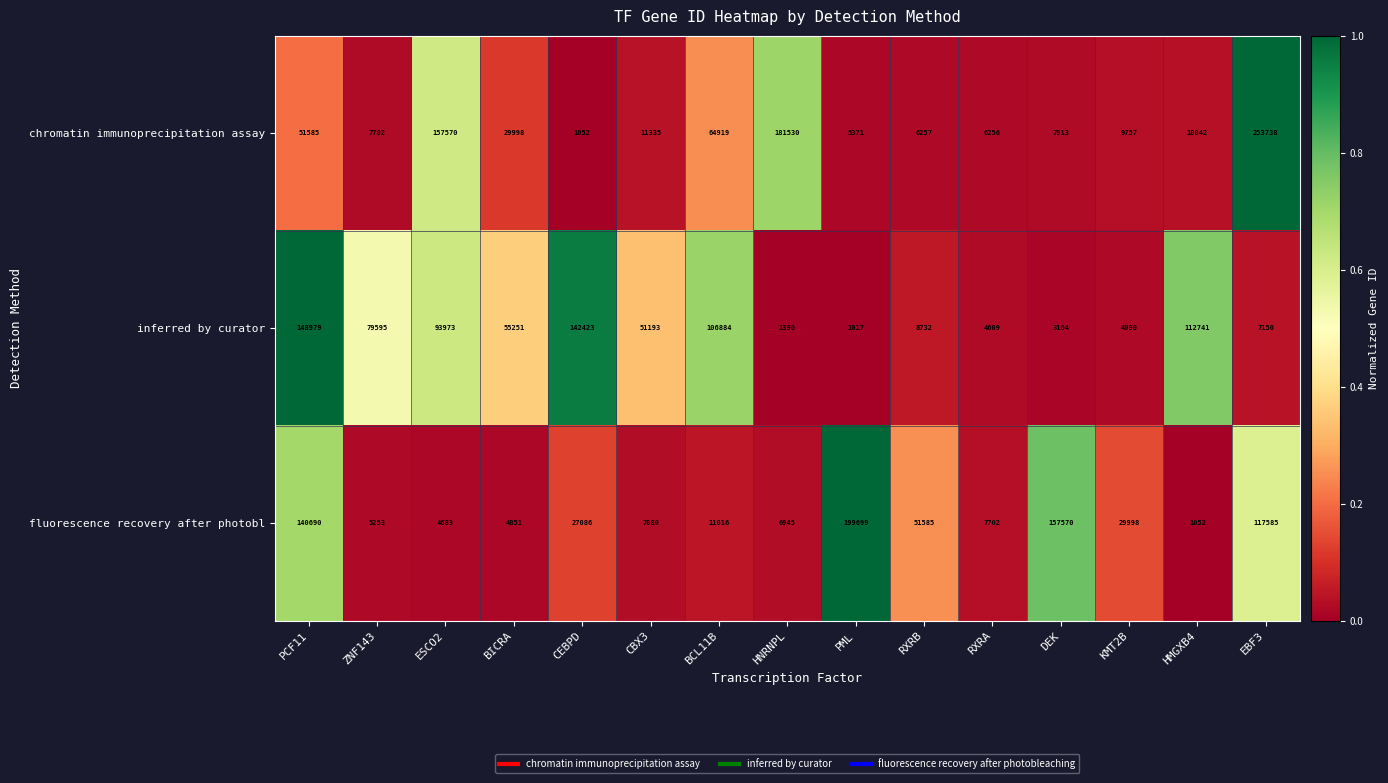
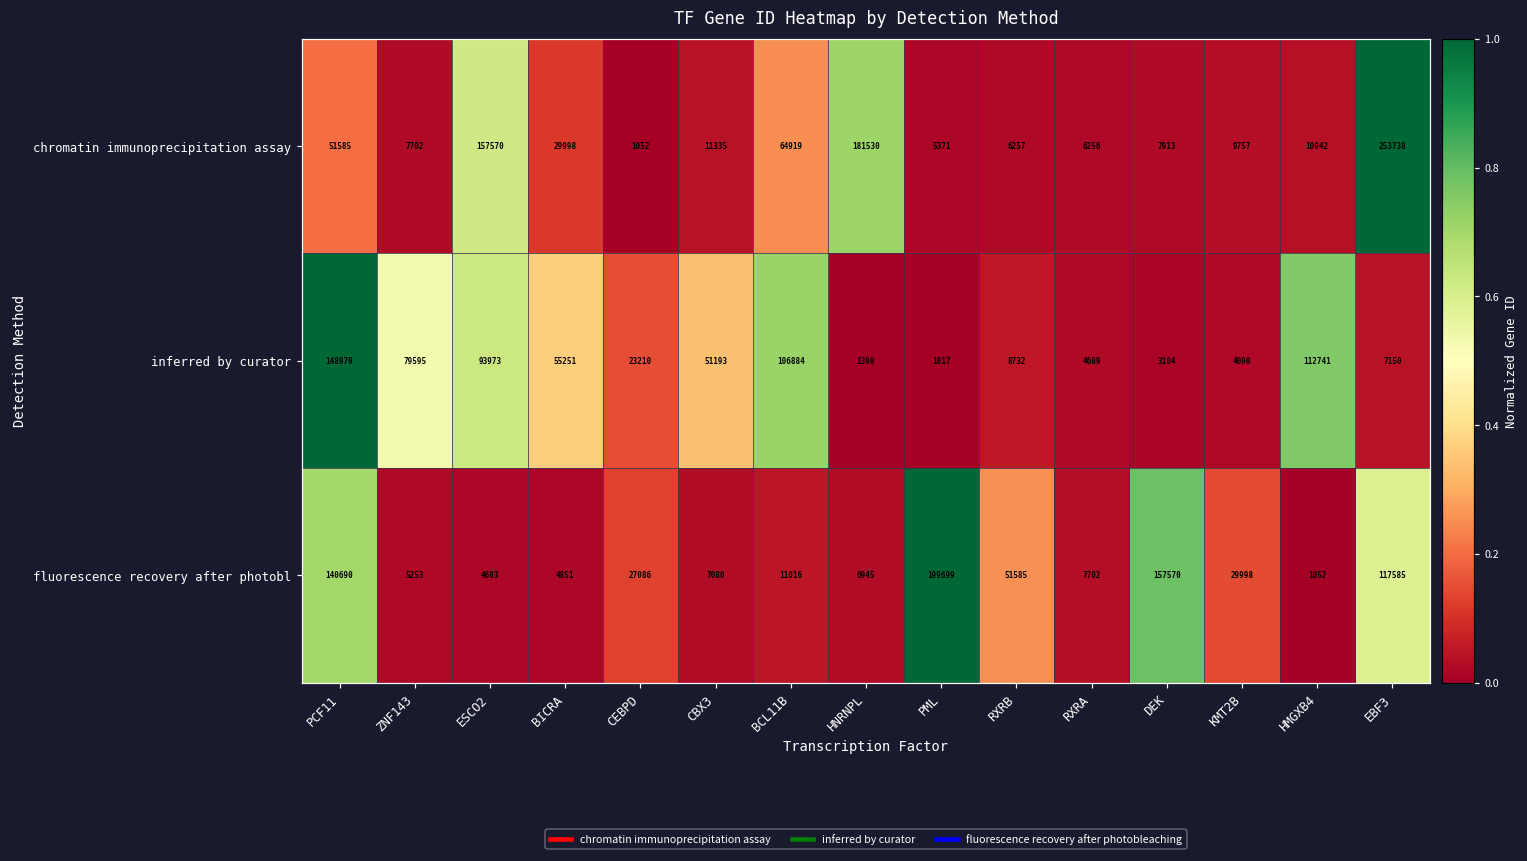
  {
    "chromatin immunoprecipitation assay": {
      "PCF11": 51585,
      "ZNF143": 7702,
      "ESCO2": 157570,
      "BICRA": 29998,
      "CEBPD": 1052,
      "CBX3": 11335,
      "BCL11B": 64919,
      "HNRNPL": 181530,
      "PML": 5371,
      "RXRB": 6257,
      "RXRA": 6256,
      "DEK": 7913,
      "KMT2B": 9757,
      "HMGXB4": 10042,
      "EBF3": 253738
    },
    "inferred by curator": {
      "PCF11": 148979,
      "ZNF143": 79595,
      "ESCO2": 93973,
      "BICRA": 55251,
-     "CEBPD": 142423,
+     "CEBPD": 23210,
      "CBX3": 51193,
      "BCL11B": 106884,
      "HNRNPL": 1390,
      "PML": 1017,
      "RXRB": 8732,
      "RXRA": 4609,
      "DEK": 3104,
      "KMT2B": 4090,
      "HMGXB4": 112741,
      "EBF3": 7150
    },
    "fluorescence recovery after photobl": {
      "PCF11": 140690,
      "ZNF143": 5253,
      "ESCO2": 4683,
      "BICRA": 4851,
      "CEBPD": 27086,
      "CBX3": 7080,
      "BCL11B": 11016,
      "HNRNPL": 6945,
      "PML": 199699,
      "RXRB": 51585,
      "RXRA": 7702,
      "DEK": 157570,
      "KMT2B": 29998,
      "HMGXB4": 1052,
      "EBF3": 117585
    }
  }
